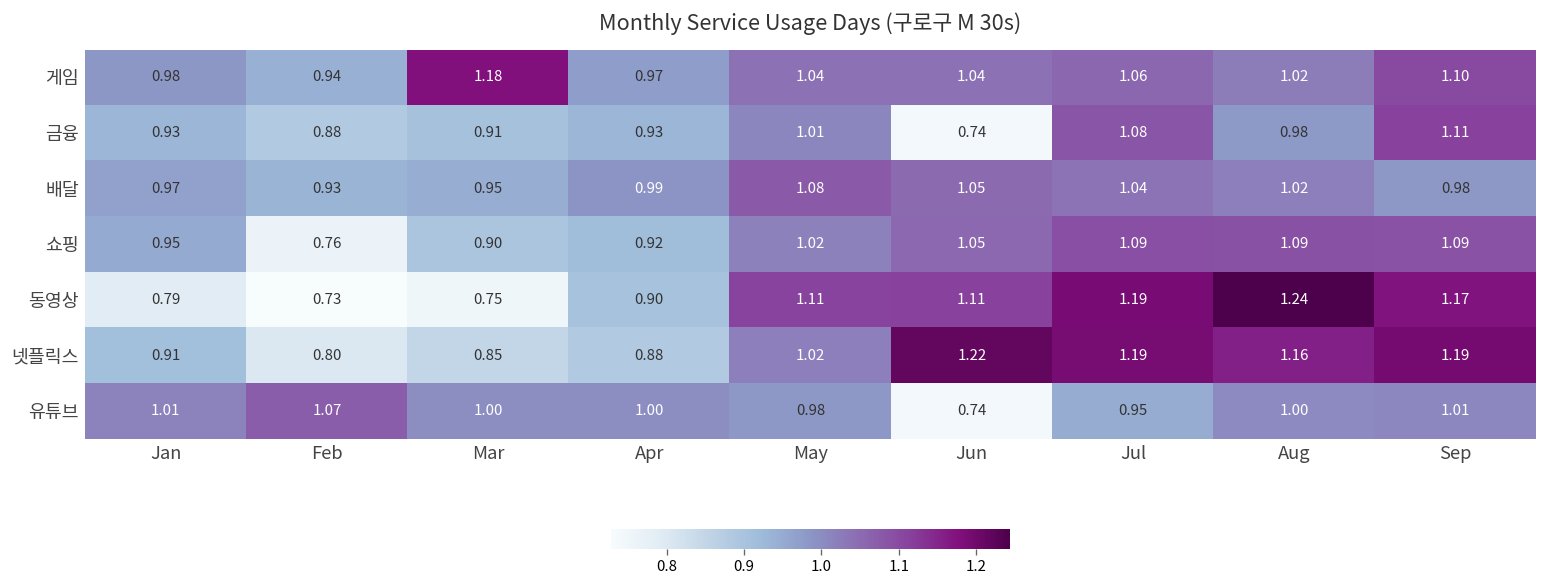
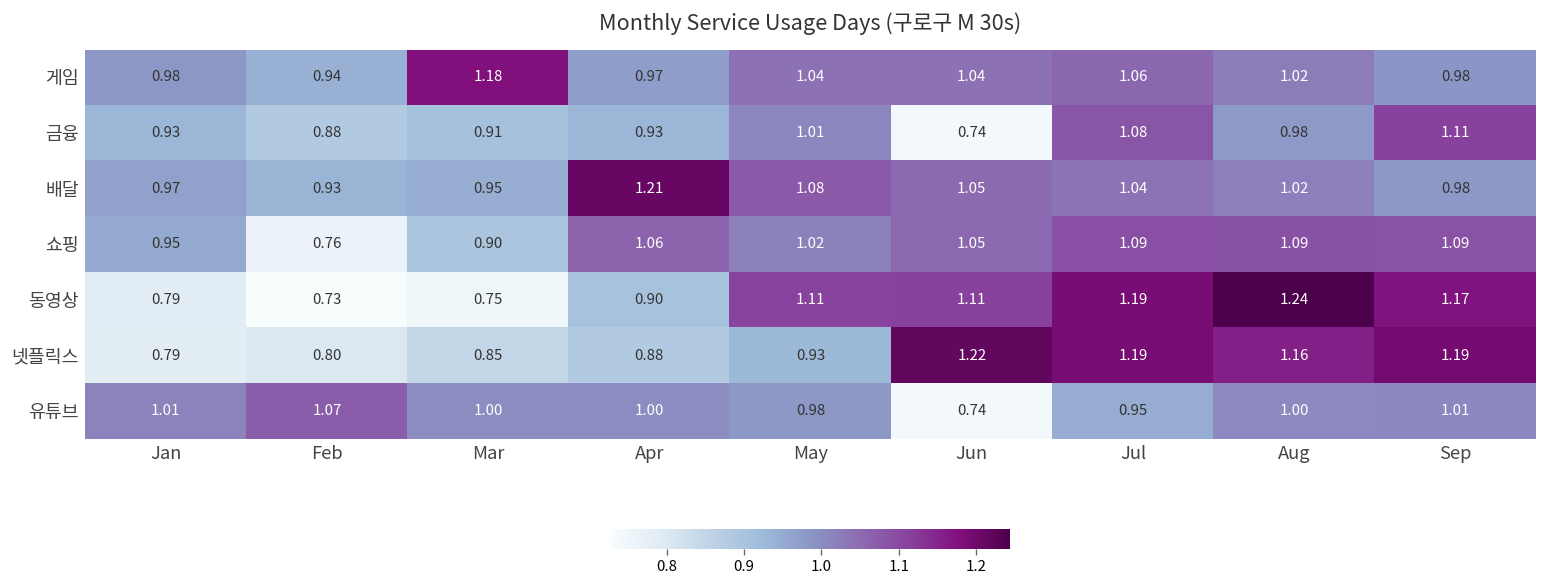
  {
    "게임": {
      "Jan": 0.98,
      "Feb": 0.94,
      "Mar": 1.18,
      "Apr": 0.97,
      "May": 1.04,
      "Jun": 1.04,
      "Jul": 1.06,
      "Aug": 1.02,
-     "Sep": 1.10
+     "Sep": 0.98
    },
    "금융": {
      "Jan": 0.93,
      "Feb": 0.88,
      "Mar": 0.91,
      "Apr": 0.93,
      "May": 1.01,
      "Jun": 0.74,
      "Jul": 1.08,
      "Aug": 0.98,
      "Sep": 1.11
    },
    "배달": {
      "Jan": 0.97,
      "Feb": 0.93,
      "Mar": 0.95,
-     "Apr": 0.99,
+     "Apr": 1.21,
      "May": 1.08,
      "Jun": 1.05,
      "Jul": 1.04,
      "Aug": 1.02,
      "Sep": 0.98
    },
    "쇼핑": {
      "Jan": 0.95,
      "Feb": 0.76,
      "Mar": 0.90,
-     "Apr": 0.92,
+     "Apr": 1.06,
      "May": 1.02,
      "Jun": 1.05,
      "Jul": 1.09,
      "Aug": 1.09,
      "Sep": 1.09
    },
    "동영상": {
      "Jan": 0.79,
      "Feb": 0.73,
      "Mar": 0.75,
      "Apr": 0.90,
      "May": 1.11,
      "Jun": 1.11,
      "Jul": 1.19,
      "Aug": 1.24,
      "Sep": 1.17
    },
    "넷플릭스": {
-     "Jan": 0.91,
+     "Jan": 0.79,
      "Feb": 0.80,
      "Mar": 0.85,
      "Apr": 0.88,
-     "May": 1.02,
+     "May": 0.93,
      "Jun": 1.22,
      "Jul": 1.19,
      "Aug": 1.16,
      "Sep": 1.19
    },
    "유튜브": {
      "Jan": 1.01,
      "Feb": 1.07,
      "Mar": 1.00,
      "Apr": 1.00,
      "May": 0.98,
      "Jun": 0.74,
      "Jul": 0.95,
      "Aug": 1.00,
      "Sep": 1.01
    }
  }
